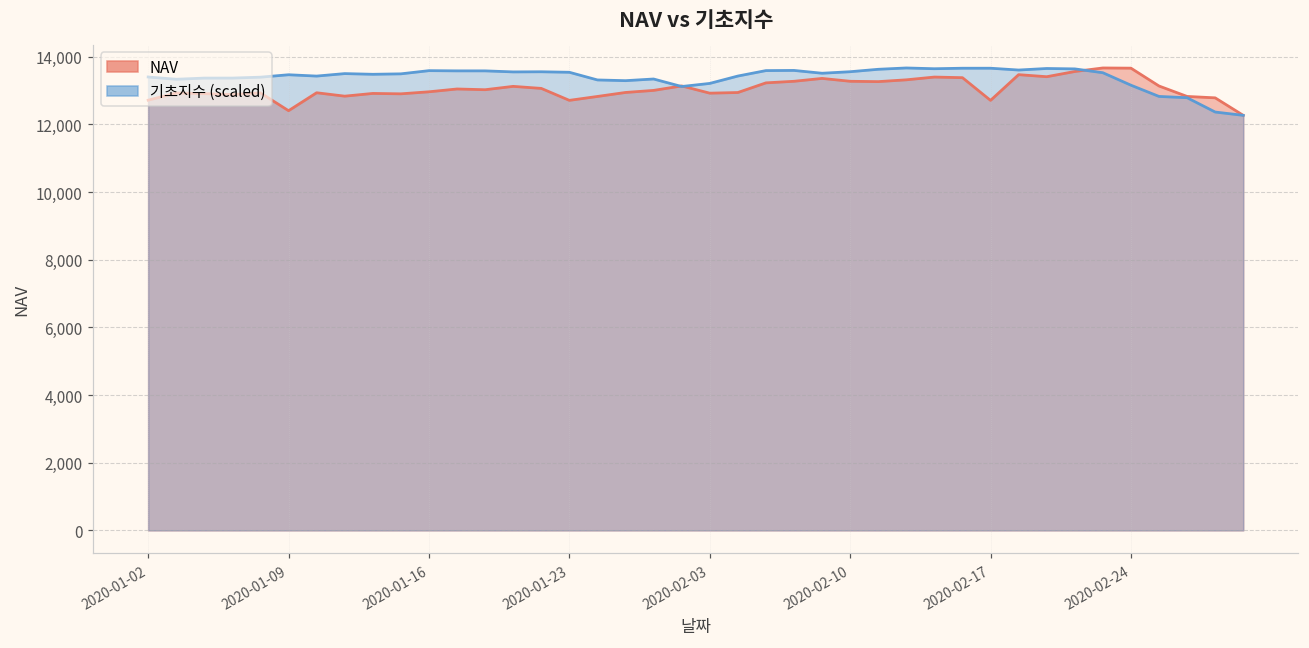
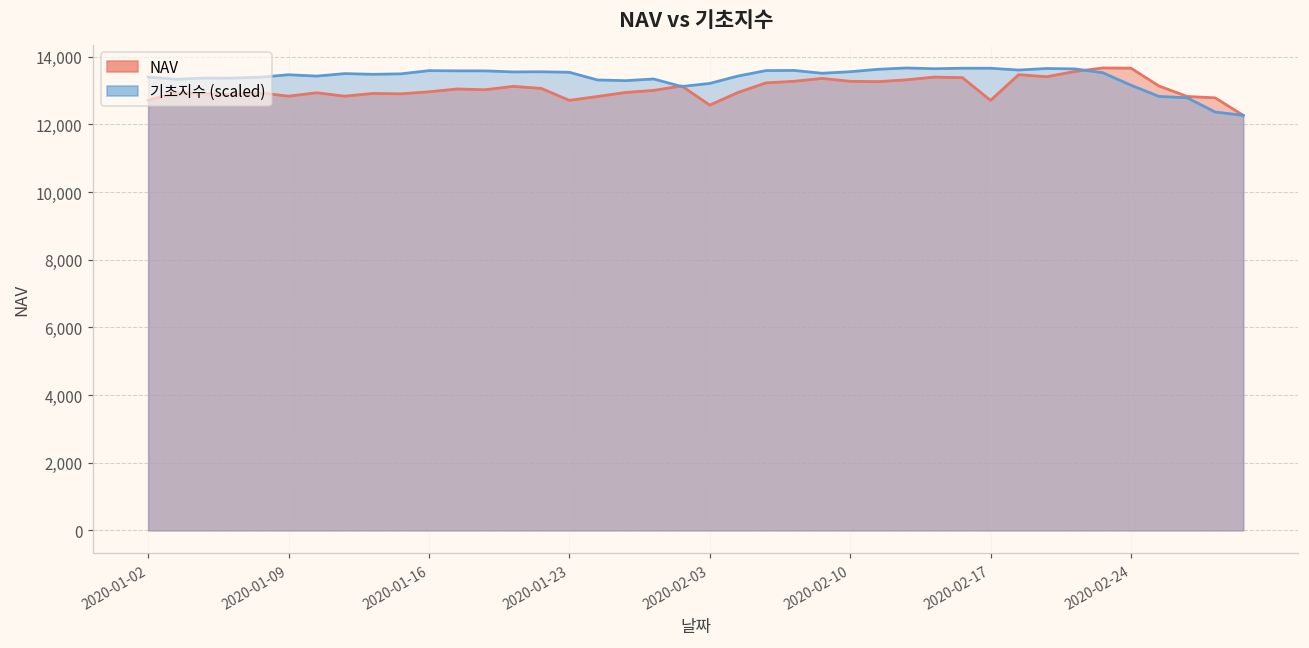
  {
    "NAV": {
-     "2020-01-09": "12,400",
+     "2020-01-09": "12,800",
      "2020-01-16": "13,000",
      "2020-01-23": "12,700",
-     "2020-02-03": "12,900",
+     "2020-02-03": "12,600",
      "2020-02-10": "13,300",
      "2020-02-17": "12,700",
      "2020-02-24": "13,700"
    }
  }
